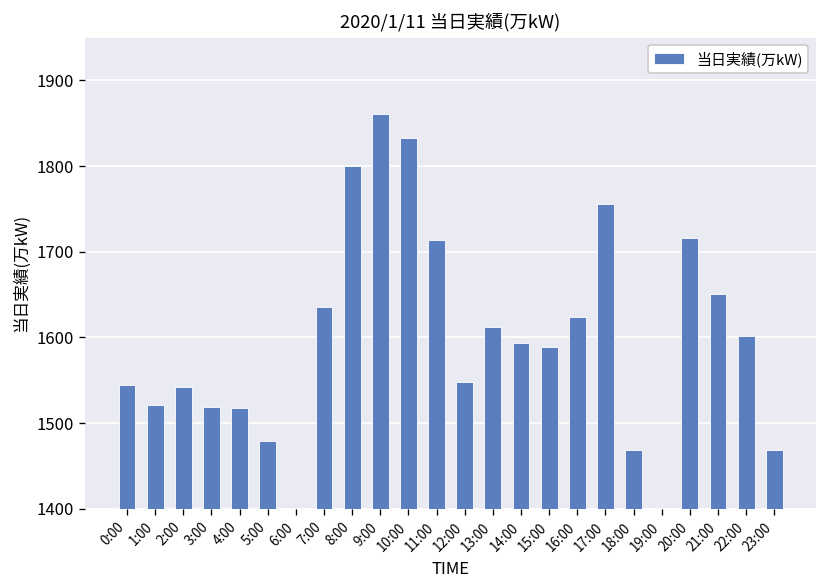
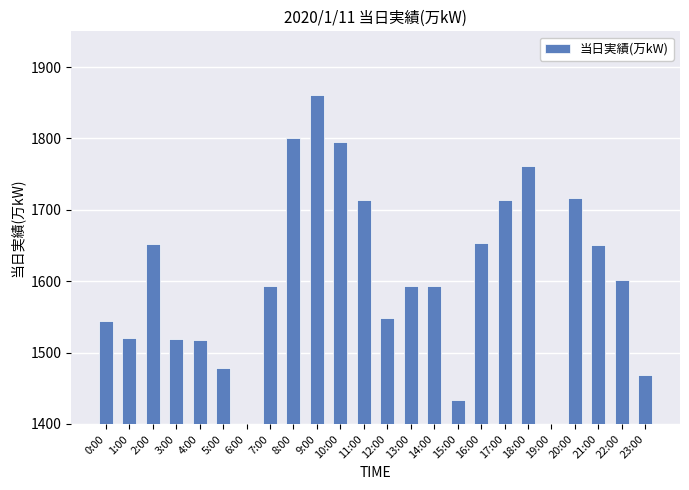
  {
    "0:00": 1540,
    "1:00": 1520,
-   "2:00": 1540,
+   "2:00": 1650,
    "3:00": 1520,
    "4:00": 1520,
    "5:00": 1480,
    "6:00": 1400,
-   "7:00": 1640,
+   "7:00": 1590,
    "8:00": 1800,
    "9:00": 1860,
-   "10:00": 1830,
+   "10:00": 1800,
    "11:00": 1710,
    "12:00": 1550,
-   "13:00": 1610,
+   "13:00": 1590,
    "14:00": 1590,
-   "15:00": 1590,
-   "16:00": 1620,
-   "17:00": 1760,
-   "18:00": 1470,
+   "15:00": 1430,
+   "16:00": 1650,
+   "17:00": 1710,
+   "18:00": 1760,
    "20:00": 1720,
    "21:00": 1650,
    "22:00": 1600,
    "23:00": 1470
  }
